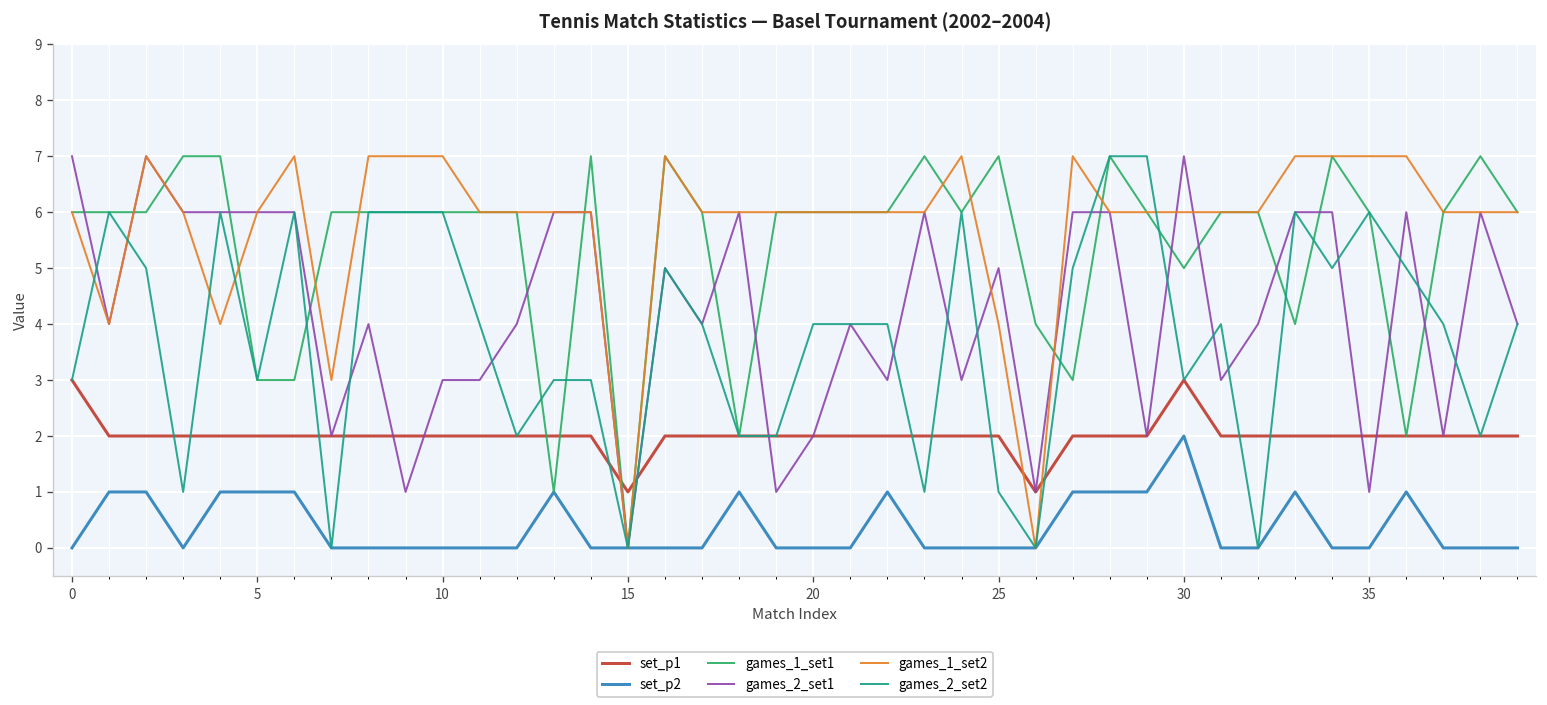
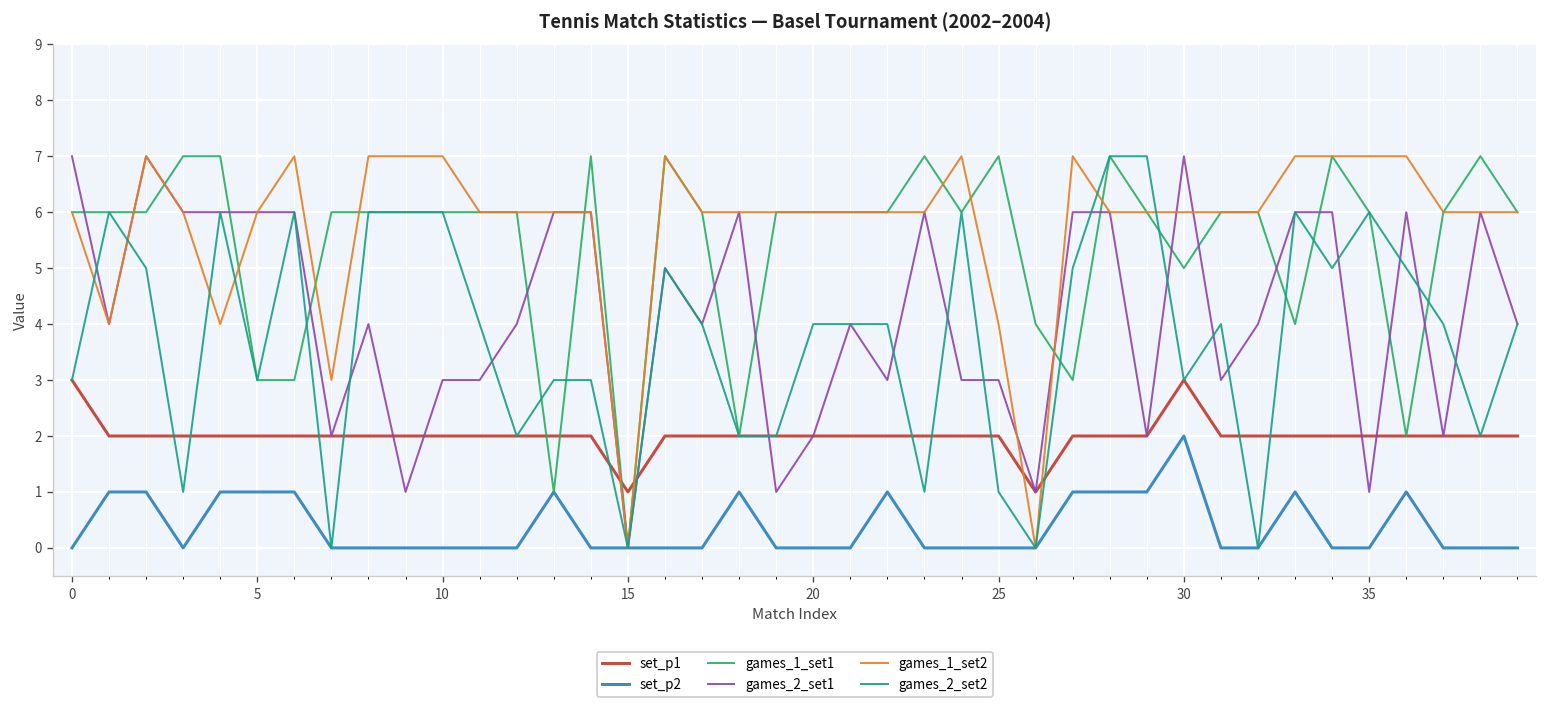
  {
    "set_p1": {
      "5": 2,
      "10": 2,
      "15": 1,
      "25": 2,
      "35": 2
    },
    "set_p2": {
      "0": 0,
      "5": 1,
      "10": 0,
      "20": 0,
      "25": 0,
      "30": 2,
      "35": 0
    },
    "games_2_set1": {
      "0": 7,
      "10": 3,
-     "25": 5,
+     "25": 3,
      "30": 7,
      "35": 1
    },
    "games_1_set2": {
      "10": 7,
      "25": 4,
      "30": 6,
      "35": 7
    }
  }
